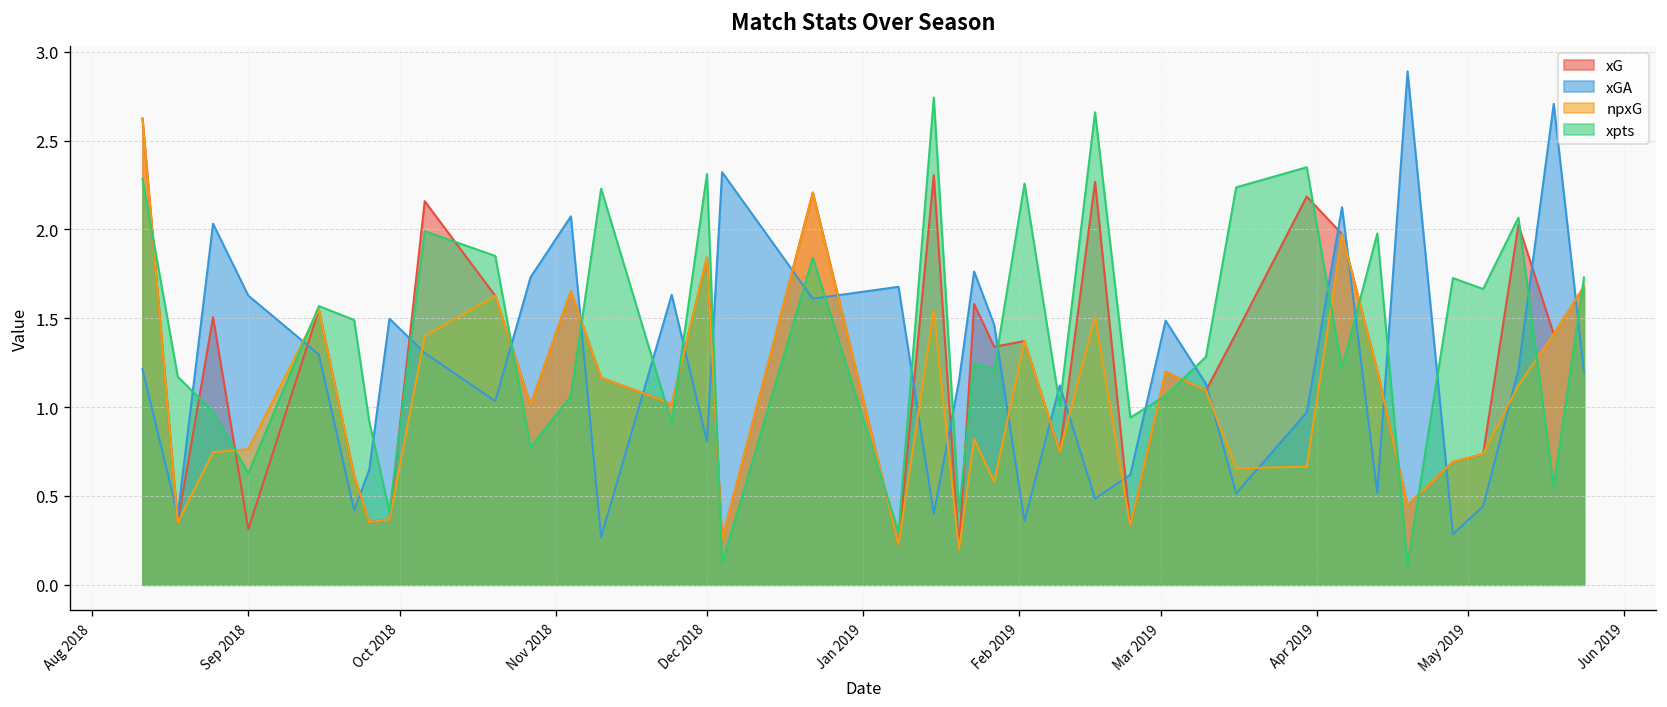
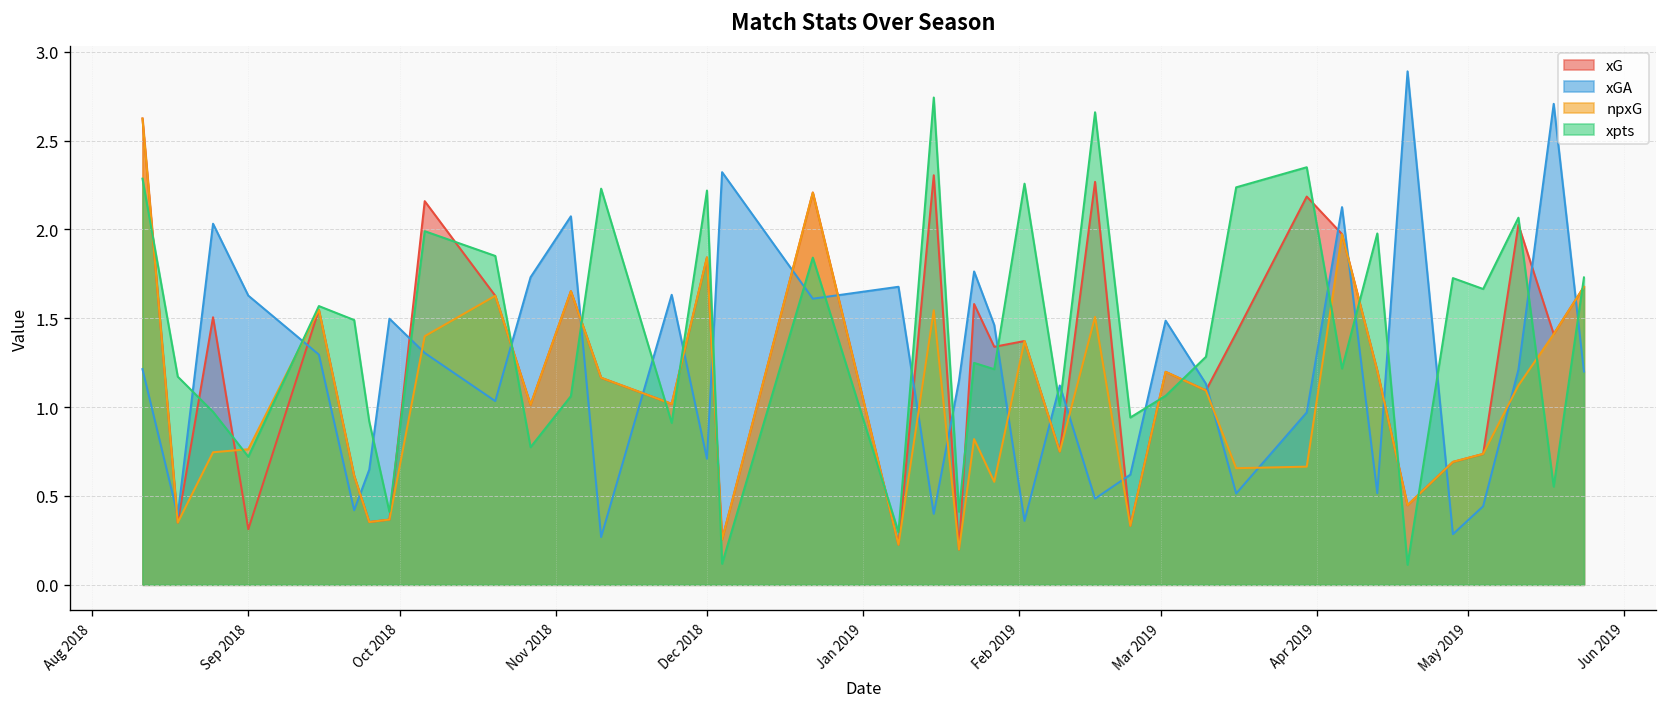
  {
    "xG": {
      "Sep 2018": 0.31
    },
    "xGA": {
      "Sep 2018": 1.63,
-     "Dec 2018": 0.81
+     "Dec 2018": 0.71
    },
    "npxG": {
      "Sep 2018": 0.76
    },
    "xpts": {
-     "Sep 2018": 0.63,
-     "Dec 2018": 2.31
+     "Sep 2018": 0.72,
+     "Dec 2018": 2.22
    }
  }
